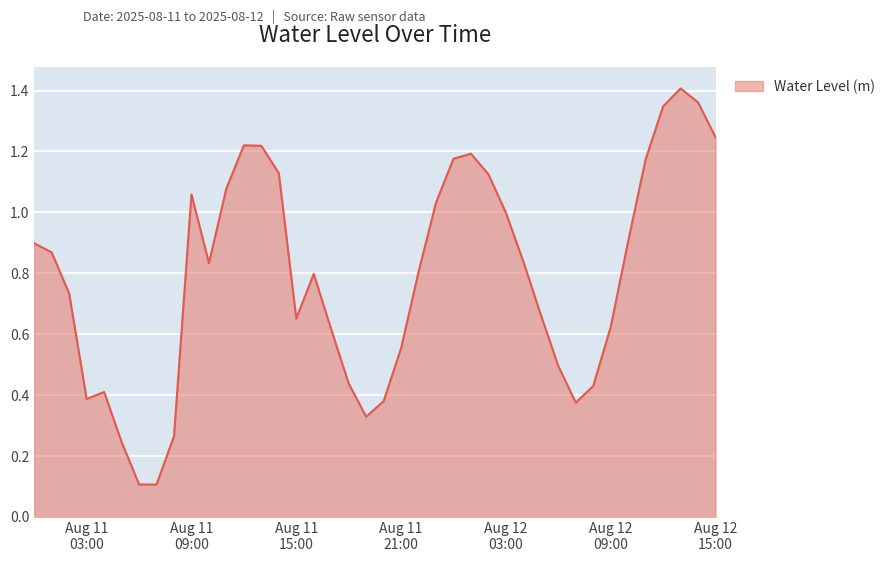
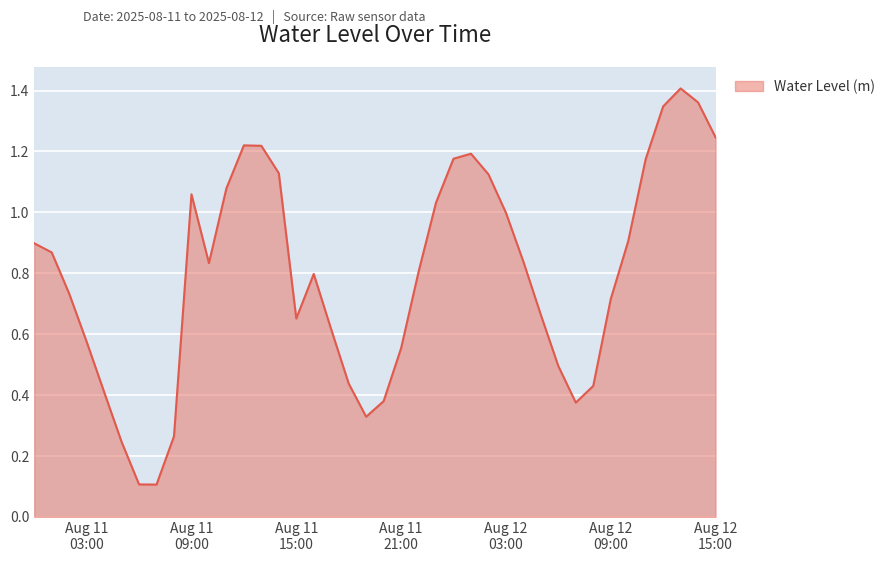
  {
-   "Aug 11 03:00": 0.39,
+   "Aug 11 03:00": 0.58,
    "Aug 11 09:00": 1.06,
    "Aug 11 15:00": 0.65,
    "Aug 11 21:00": 0.55,
    "Aug 12 03:00": 1.00,
-   "Aug 12 09:00": 0.62,
+   "Aug 12 09:00": 0.72,
    "Aug 12 15:00": 1.25
  }
